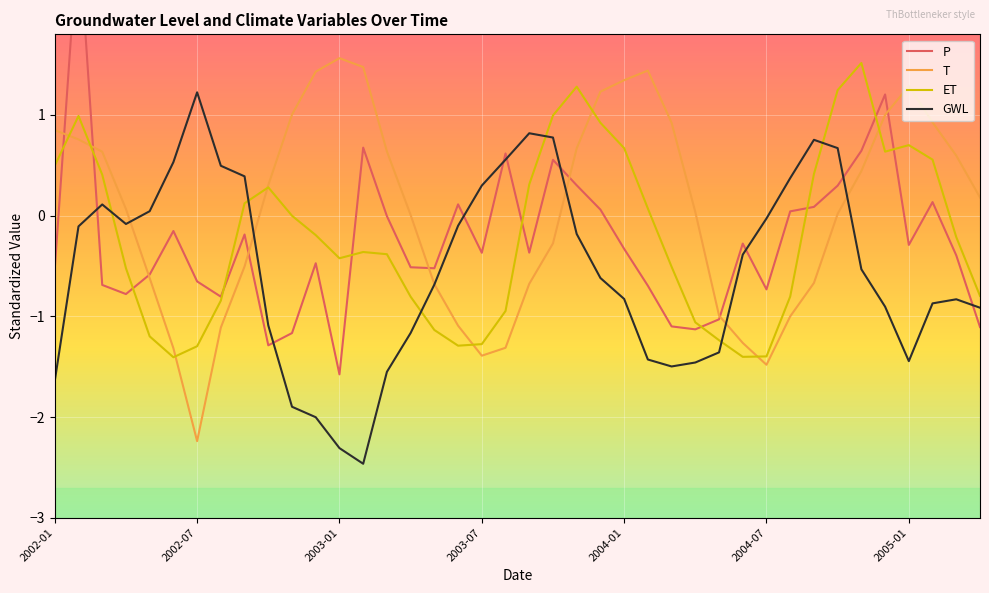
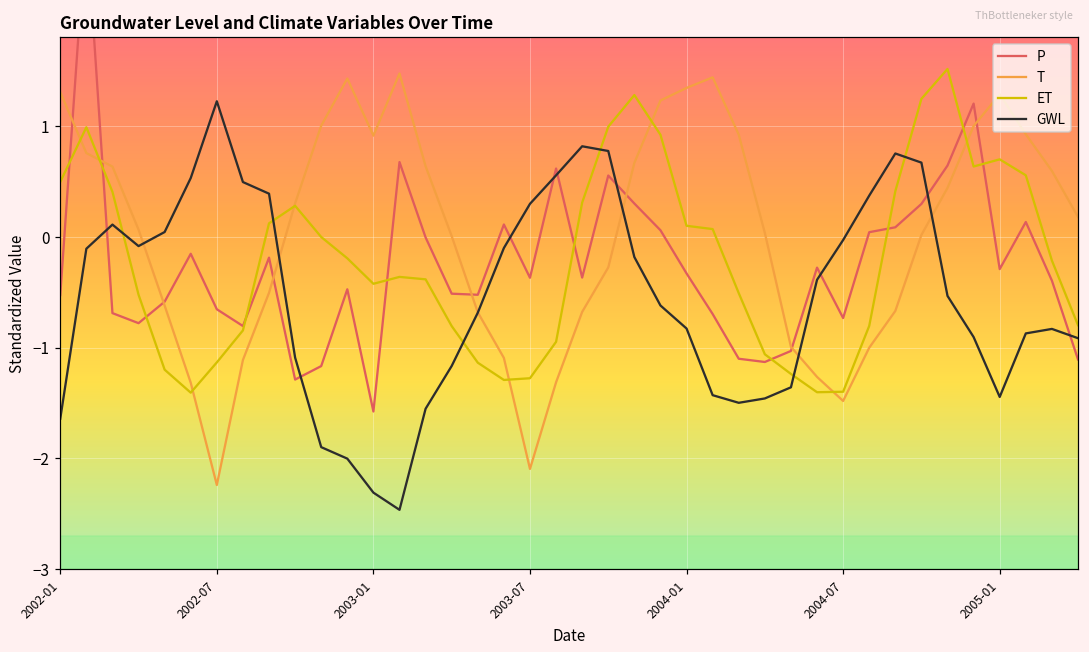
  {
    "P": {
      "2002-01": -0.53,
      "2002-07": -0.65,
      "2003-01": -1.58,
      "2003-07": -0.37,
      "2004-01": -0.33,
      "2004-07": -0.73,
      "2005-01": -0.29
    },
    "T": {
-     "2002-01": 0.85,
+     "2002-01": 1.31,
      "2002-07": -2.24,
-     "2003-01": 1.56,
-     "2003-07": -1.39,
+     "2003-01": 0.91,
+     "2003-07": -2.09,
      "2004-01": 1.34,
      "2004-07": -1.48
    },
    "ET": {
      "2002-01": 0.50,
-     "2002-07": -1.30,
+     "2002-07": -1.13,
      "2003-01": -0.42,
      "2003-07": -1.28,
-     "2004-01": 0.67,
+     "2004-01": 0.10,
      "2004-07": -1.40,
      "2005-01": 0.70
    },
    "GWL": {
      "2002-01": -1.64,
      "2002-07": 1.22,
      "2003-01": -2.31,
      "2003-07": 0.30,
      "2004-01": -0.83,
      "2004-07": -0.03,
      "2005-01": -1.45
    }
  }
